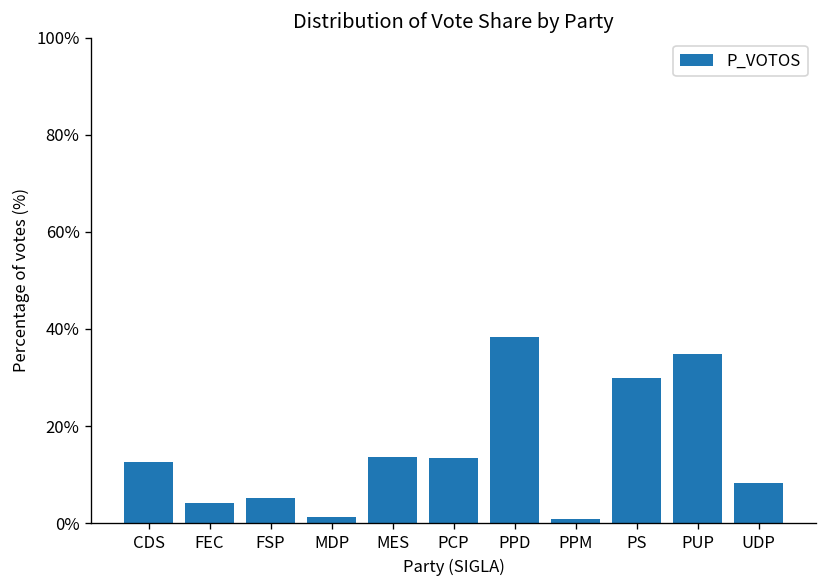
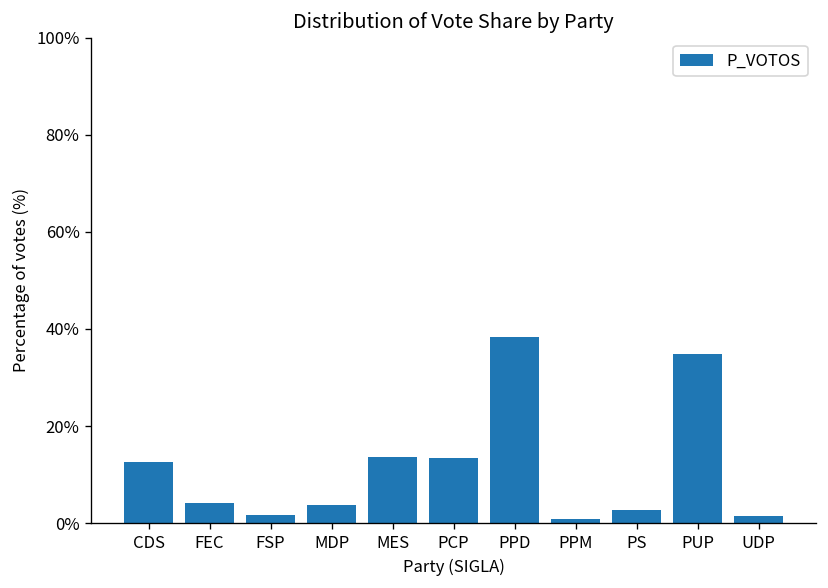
  {
    "CDS": "13%",
    "FEC": "4%",
-   "FSP": "5%",
-   "MDP": "1%",
+   "FSP": "2%",
+   "MDP": "4%",
    "MES": "14%",
    "PCP": "13%",
    "PPD": "38%",
    "PPM": "1%",
-   "PS": "30%",
+   "PS": "3%",
    "PUP": "35%",
-   "UDP": "8%"
+   "UDP": "1%"
  }
